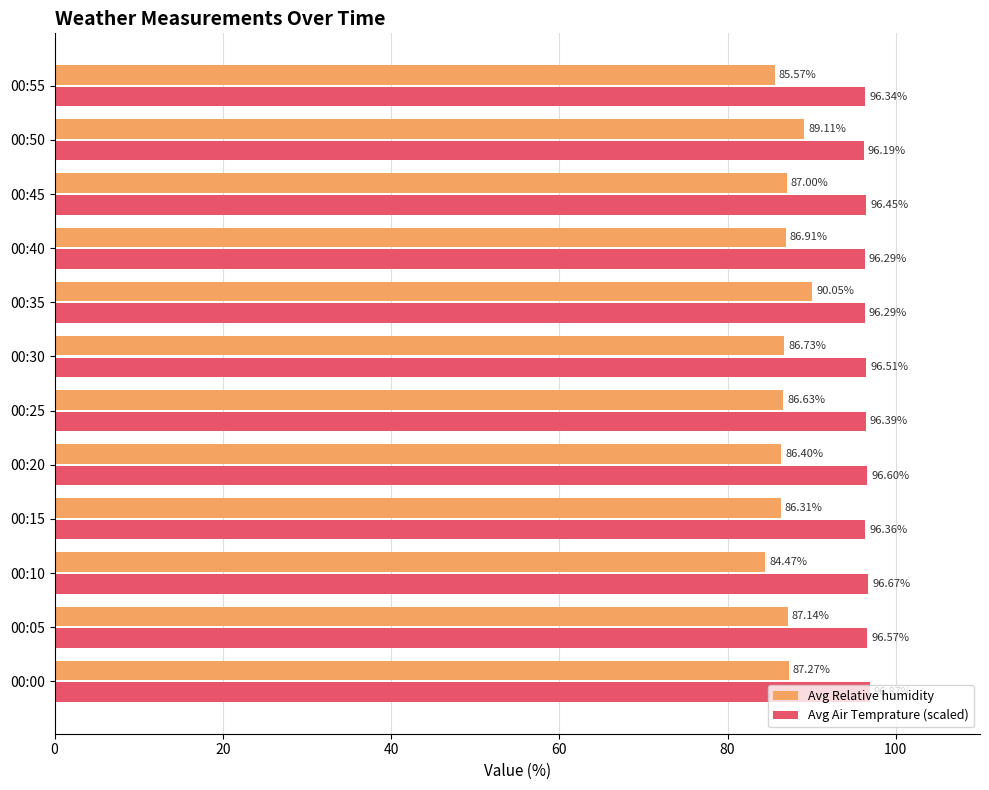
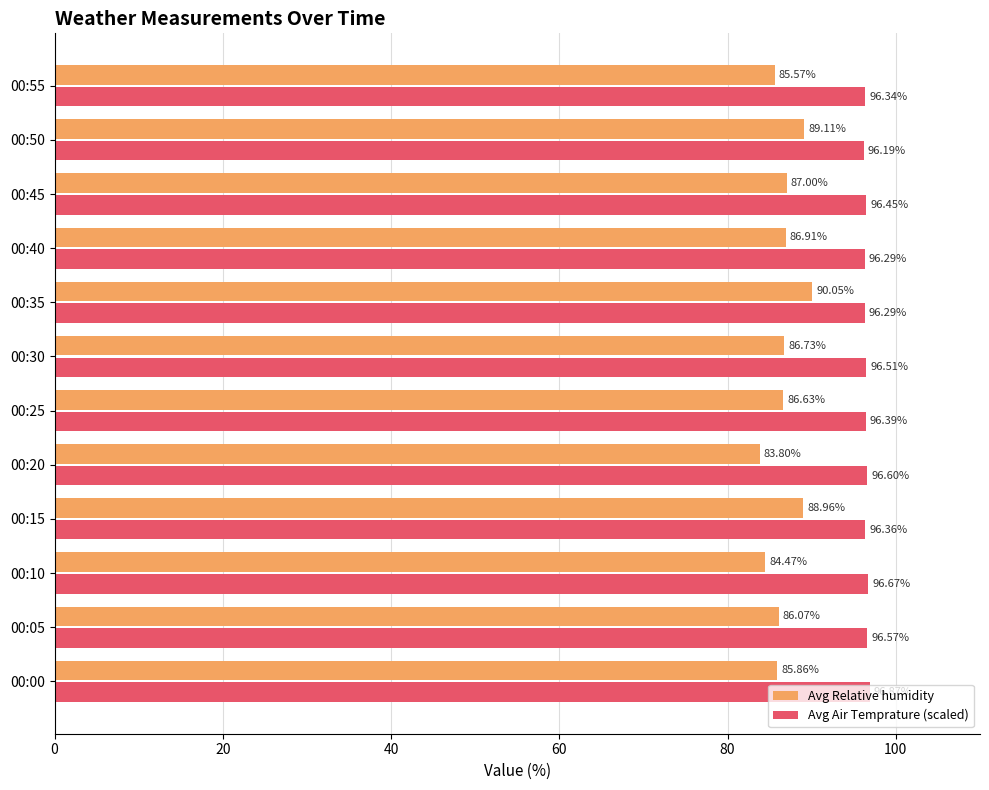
  {
    "Avg Relative humidity": {
      "00:55": "85.57%",
      "00:50": "89.11%",
      "00:45": "87.00%",
      "00:40": "86.91%",
      "00:35": "90.05%",
      "00:30": "86.73%",
      "00:25": "86.63%",
-     "00:20": "86.40%",
-     "00:15": "86.31%",
+     "00:20": "83.80%",
+     "00:15": "88.96%",
      "00:10": "84.47%",
-     "00:05": "87.14%",
-     "00:00": "87.27%"
+     "00:05": "86.07%",
+     "00:00": "85.86%"
    },
    "Avg Air Temprature (scaled)": {
      "00:55": "96.34%",
      "00:50": "96.19%",
      "00:45": "96.45%",
      "00:40": "96.29%",
      "00:35": "96.29%",
      "00:30": "96.51%",
      "00:25": "96.39%",
      "00:20": "96.60%",
      "00:15": "96.36%",
      "00:10": "96.67%",
      "00:05": "96.57%"
    }
  }
